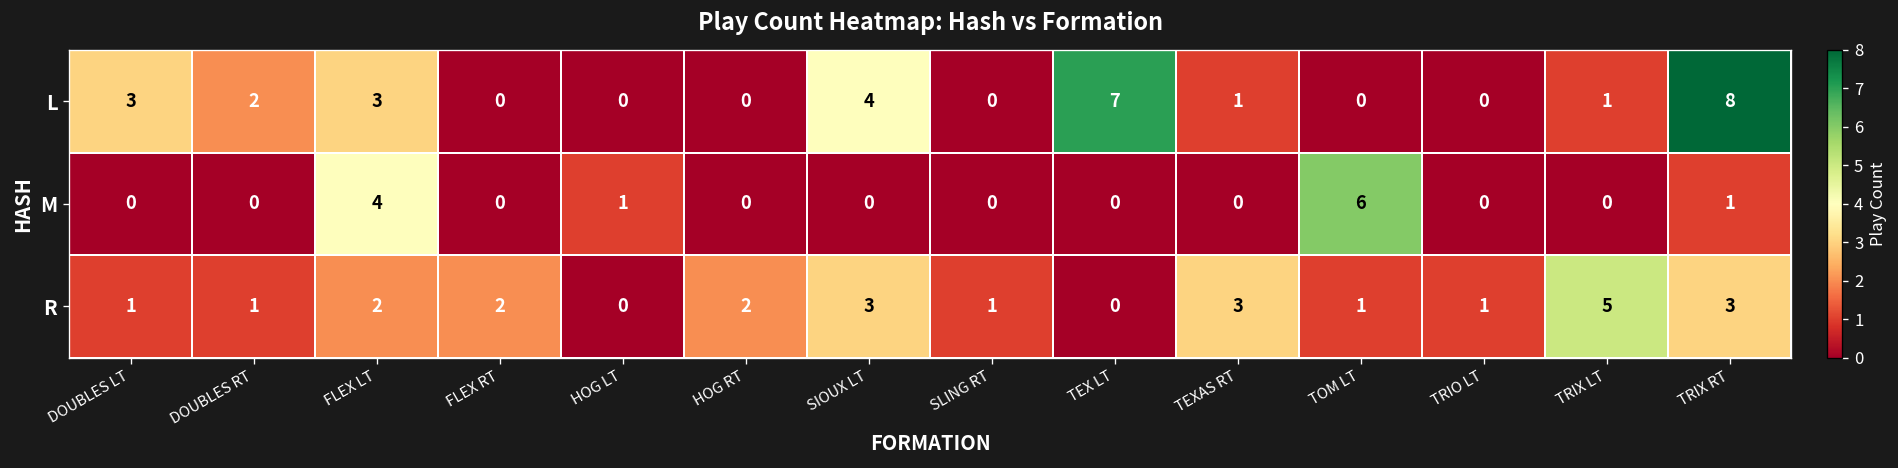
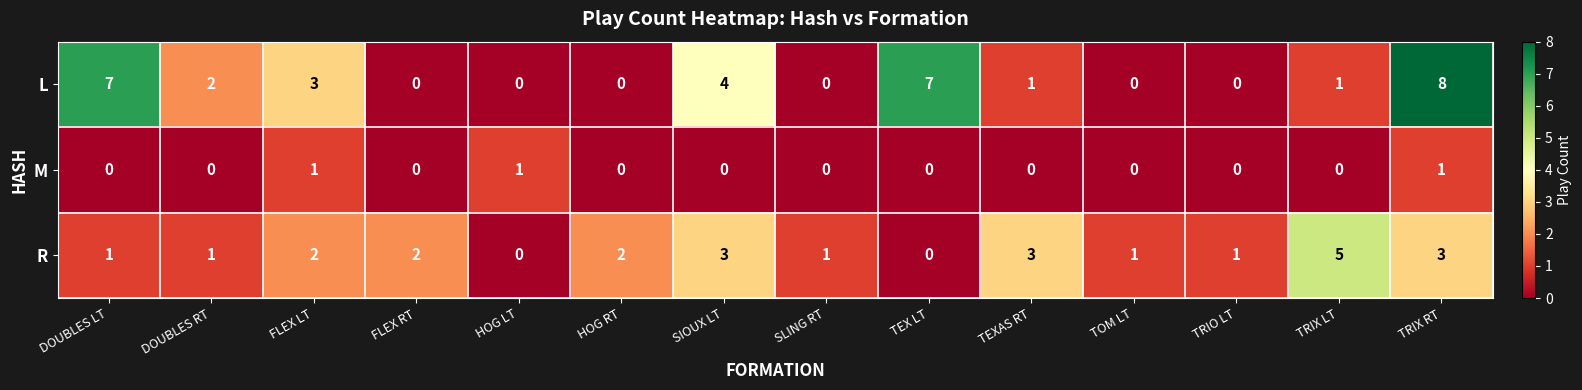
  {
    "L": {
-     "DOUBLES LT": 3,
+     "DOUBLES LT": 7,
      "DOUBLES RT": 2,
      "FLEX LT": 3,
      "FLEX RT": 0,
      "HOG LT": 0,
      "HOG RT": 0,
      "SIOUX LT": 4,
      "SLING RT": 0,
      "TEX LT": 7,
      "TEXAS RT": 1,
      "TOM LT": 0,
      "TRIO LT": 0,
      "TRIX LT": 1,
      "TRIX RT": 8
    },
    "M": {
      "DOUBLES LT": 0,
      "DOUBLES RT": 0,
-     "FLEX LT": 4,
+     "FLEX LT": 1,
      "FLEX RT": 0,
      "HOG LT": 1,
      "HOG RT": 0,
      "SIOUX LT": 0,
      "SLING RT": 0,
      "TEX LT": 0,
      "TEXAS RT": 0,
-     "TOM LT": 6,
+     "TOM LT": 0,
      "TRIO LT": 0,
      "TRIX LT": 0,
      "TRIX RT": 1
    },
    "R": {
      "DOUBLES LT": 1,
      "DOUBLES RT": 1,
      "FLEX LT": 2,
      "FLEX RT": 2,
      "HOG LT": 0,
      "HOG RT": 2,
      "SIOUX LT": 3,
      "SLING RT": 1,
      "TEX LT": 0,
      "TEXAS RT": 3,
      "TOM LT": 1,
      "TRIO LT": 1,
      "TRIX LT": 5,
      "TRIX RT": 3
    }
  }
